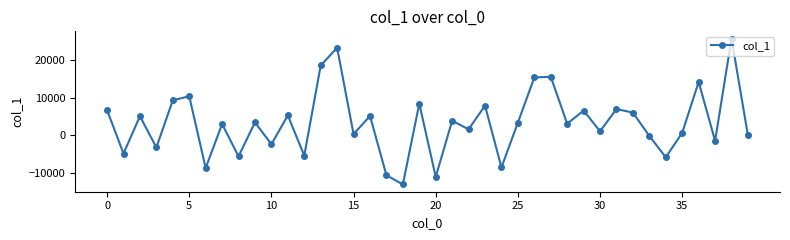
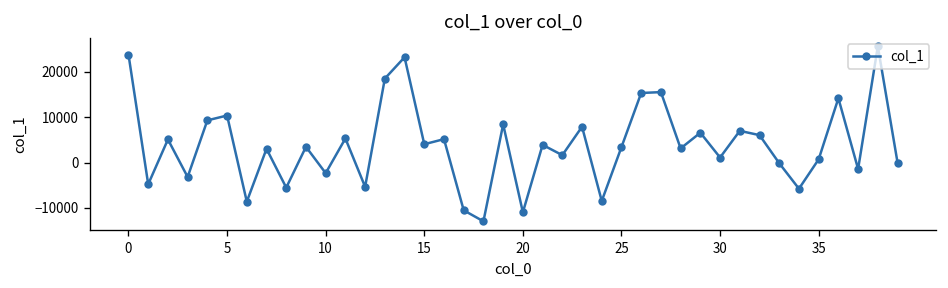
  {
-   "0": 7000,
+   "0": 24000,
    "5": 10000,
    "10": -2000,
-   "15": 0,
+   "15": 4000,
    "20": -11000,
    "25": 3000,
    "30": 1000,
    "35": 1000
  }
